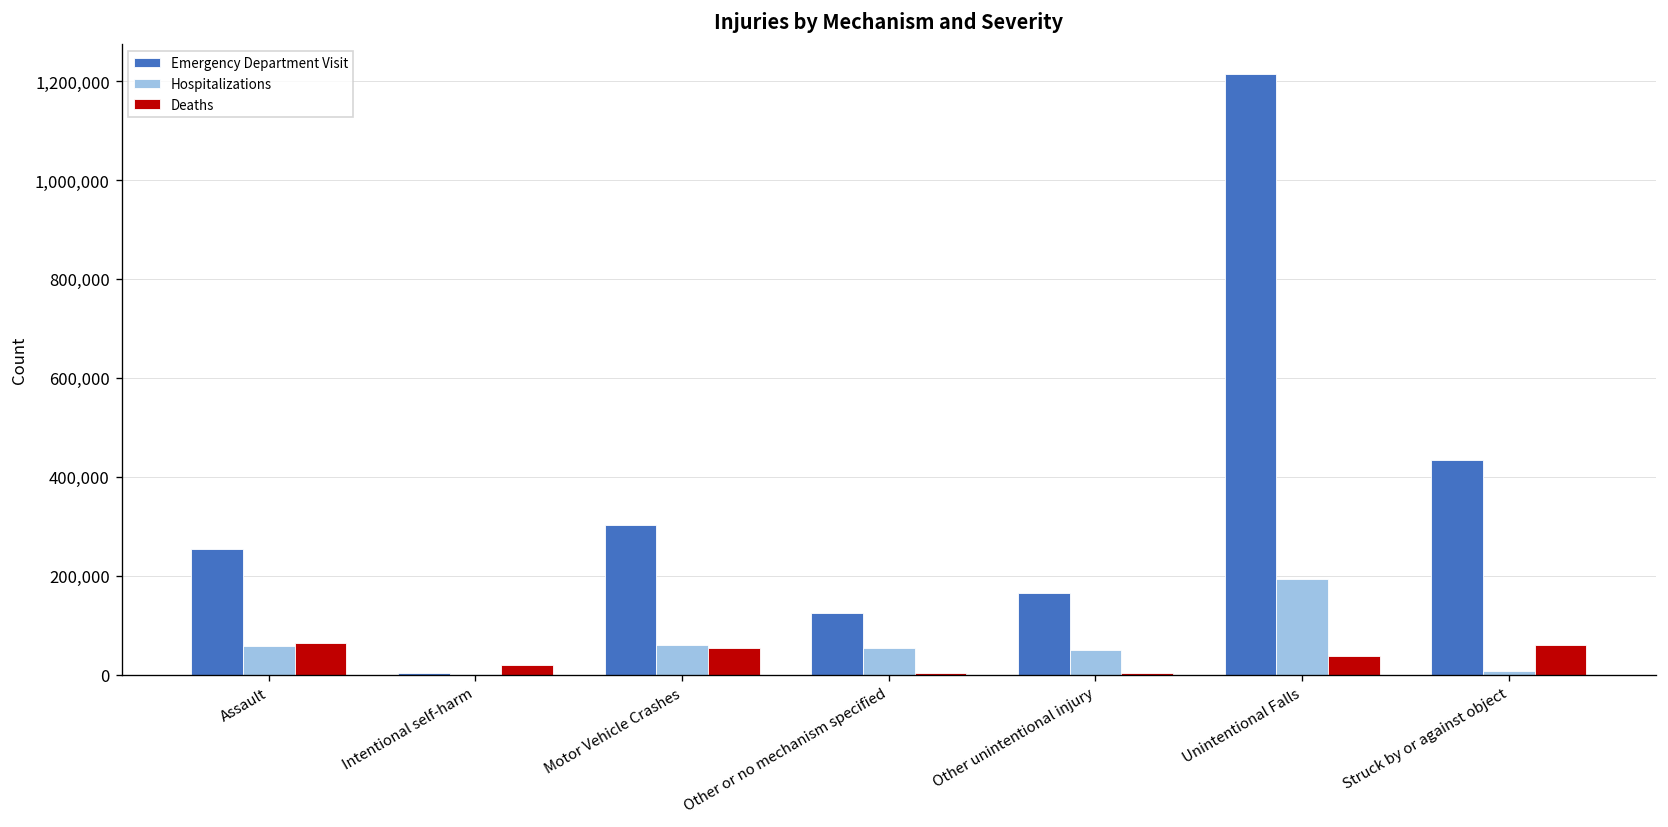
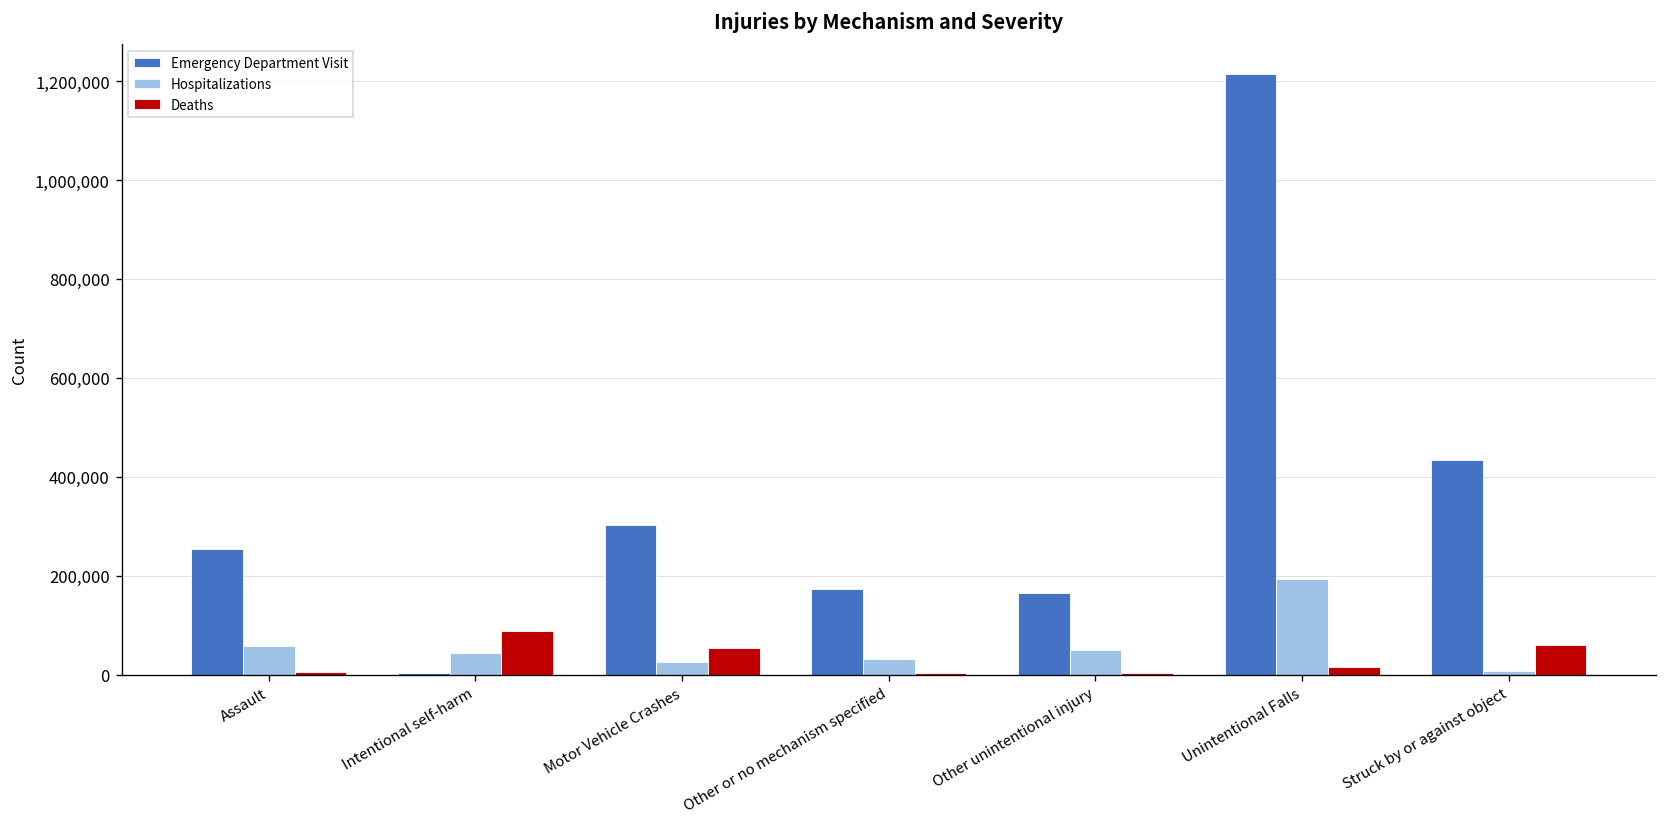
  {
    "Emergency Department Visit": {
      "Assault": "250,000",
      "Motor Vehicle Crashes": "300,000",
-     "Other or no mechanism specified": "130,000",
+     "Other or no mechanism specified": "170,000",
      "Other unintentional injury": "160,000",
      "Unintentional Falls": "1,210,000",
      "Struck by or against object": "430,000"
    },
    "Hospitalizations": {
      "Assault": "60,000",
-     "Intentional self-harm": "0",
-     "Motor Vehicle Crashes": "60,000",
-     "Other or no mechanism specified": "50,000",
+     "Intentional self-harm": "40,000",
+     "Motor Vehicle Crashes": "20,000",
+     "Other or no mechanism specified": "30,000",
      "Other unintentional injury": "50,000",
      "Unintentional Falls": "190,000",
      "Struck by or against object": "10,000"
    },
    "Deaths": {
-     "Assault": "60,000",
-     "Intentional self-harm": "20,000",
+     "Assault": "0",
+     "Intentional self-harm": "90,000",
      "Motor Vehicle Crashes": "50,000",
-     "Unintentional Falls": "40,000",
+     "Unintentional Falls": "20,000",
      "Struck by or against object": "60,000"
    }
  }
